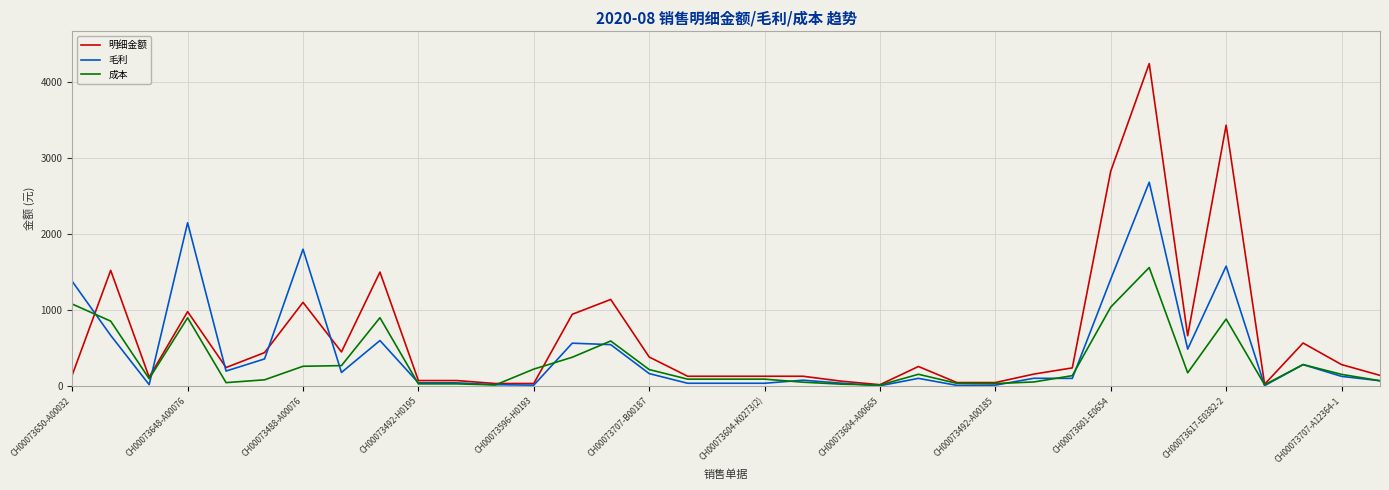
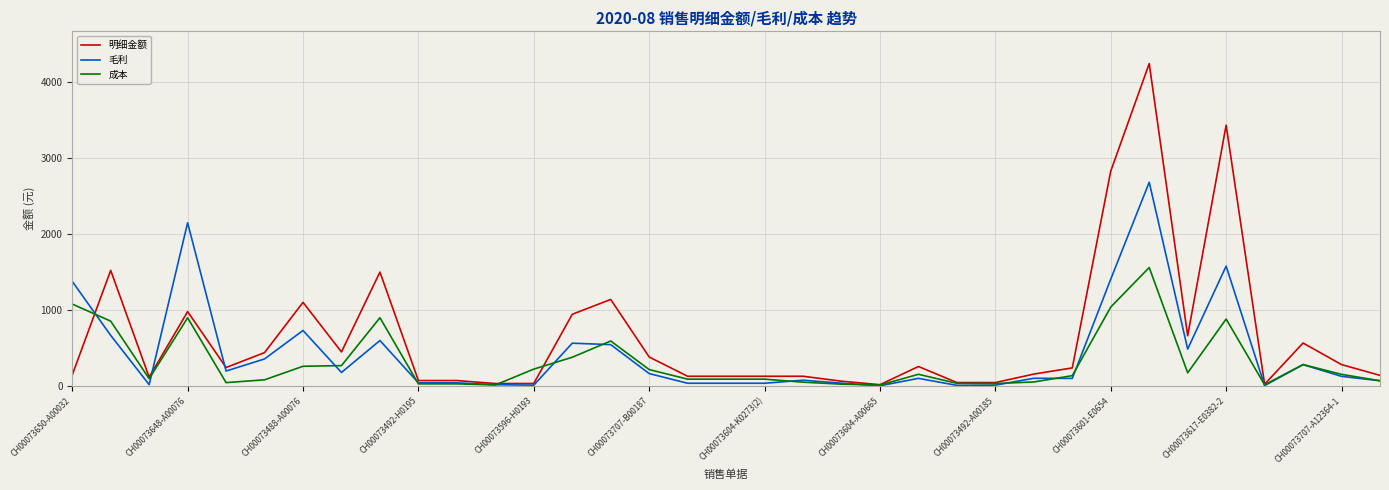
  {
    "明细金额": {
      "CH00073650-A00032": 100,
      "CH00073648-A00076": 1000,
      "CH00073488-A00076": 1100,
      "CH00073707-B00187": 400,
      "CH00073604-K0273(2)": 100,
      "CH00073601-E0654": 2800,
      "CH00073617-E0382-2": 3400,
      "CH00073707-A12364-1": 300
    },
    "毛利": {
      "CH00073650-A00032": 1400,
      "CH00073648-A00076": 2100,
-     "CH00073488-A00076": 1800,
+     "CH00073488-A00076": 700,
      "CH00073707-B00187": 200,
      "CH00073604-K0273(2)": 0,
      "CH00073601-E0654": 1400,
      "CH00073617-E0382-2": 1600
    },
    "成本": {
      "CH00073650-A00032": 1100,
      "CH00073648-A00076": 900,
      "CH00073488-A00076": 300,
      "CH00073596-H0193": 200,
      "CH00073707-B00187": 200,
      "CH00073604-K0273(2)": 100,
      "CH00073601-E0654": 1000,
      "CH00073617-E0382-2": 900
    }
  }
